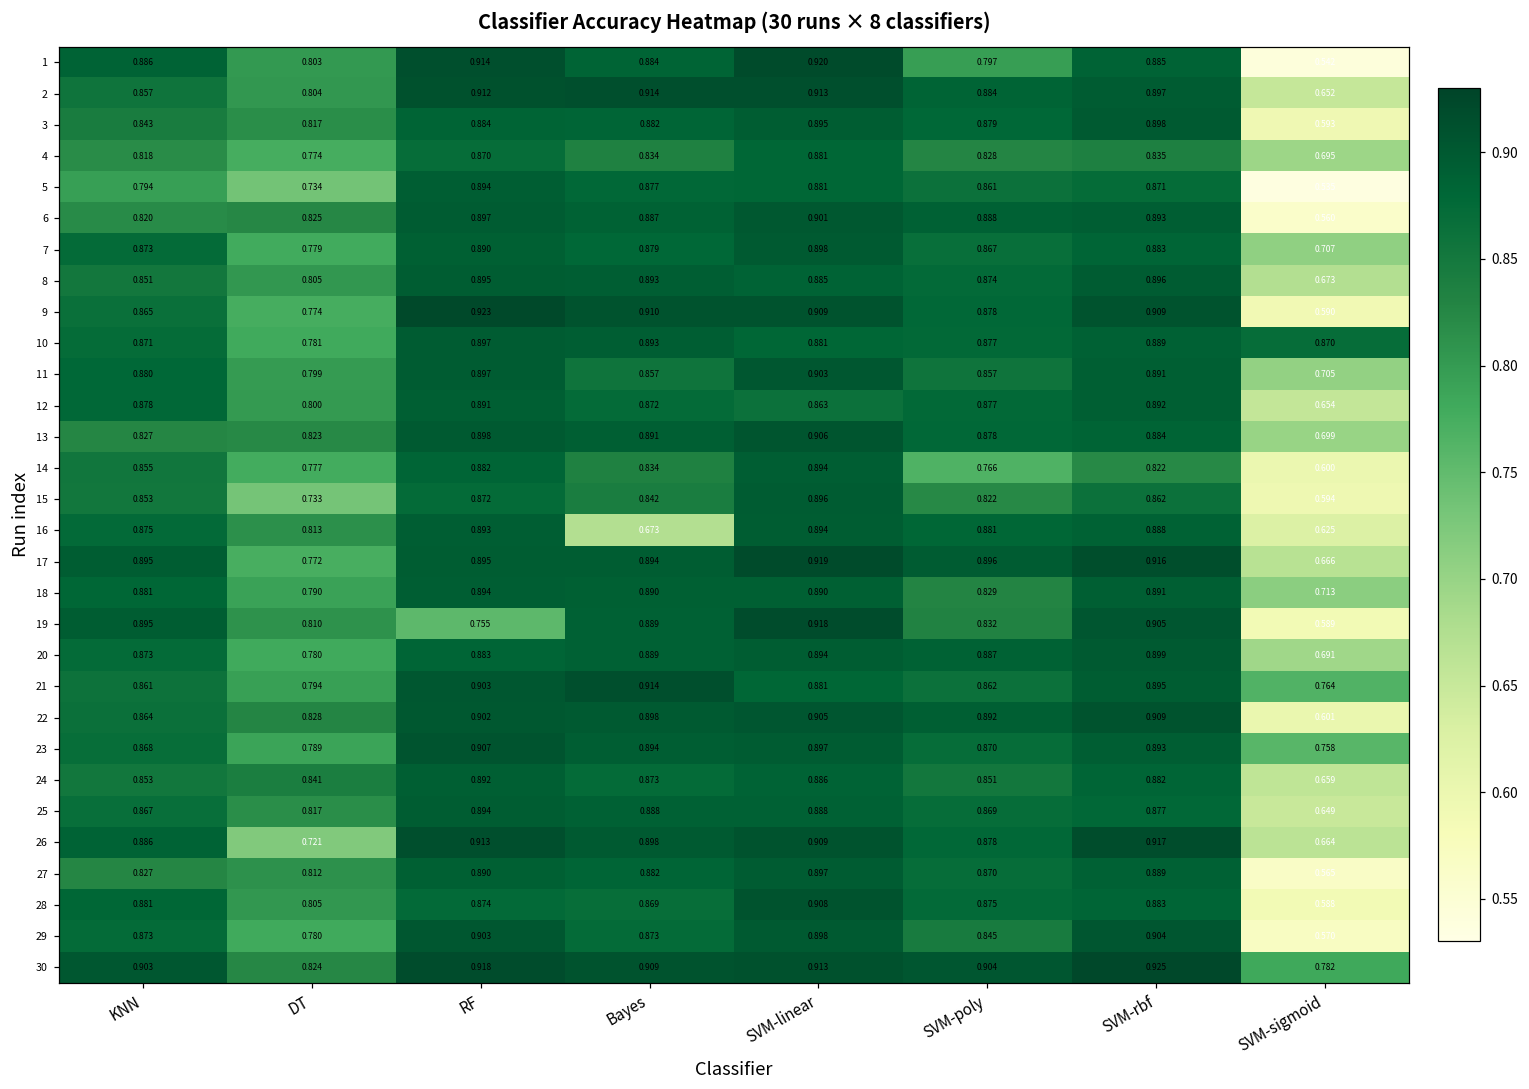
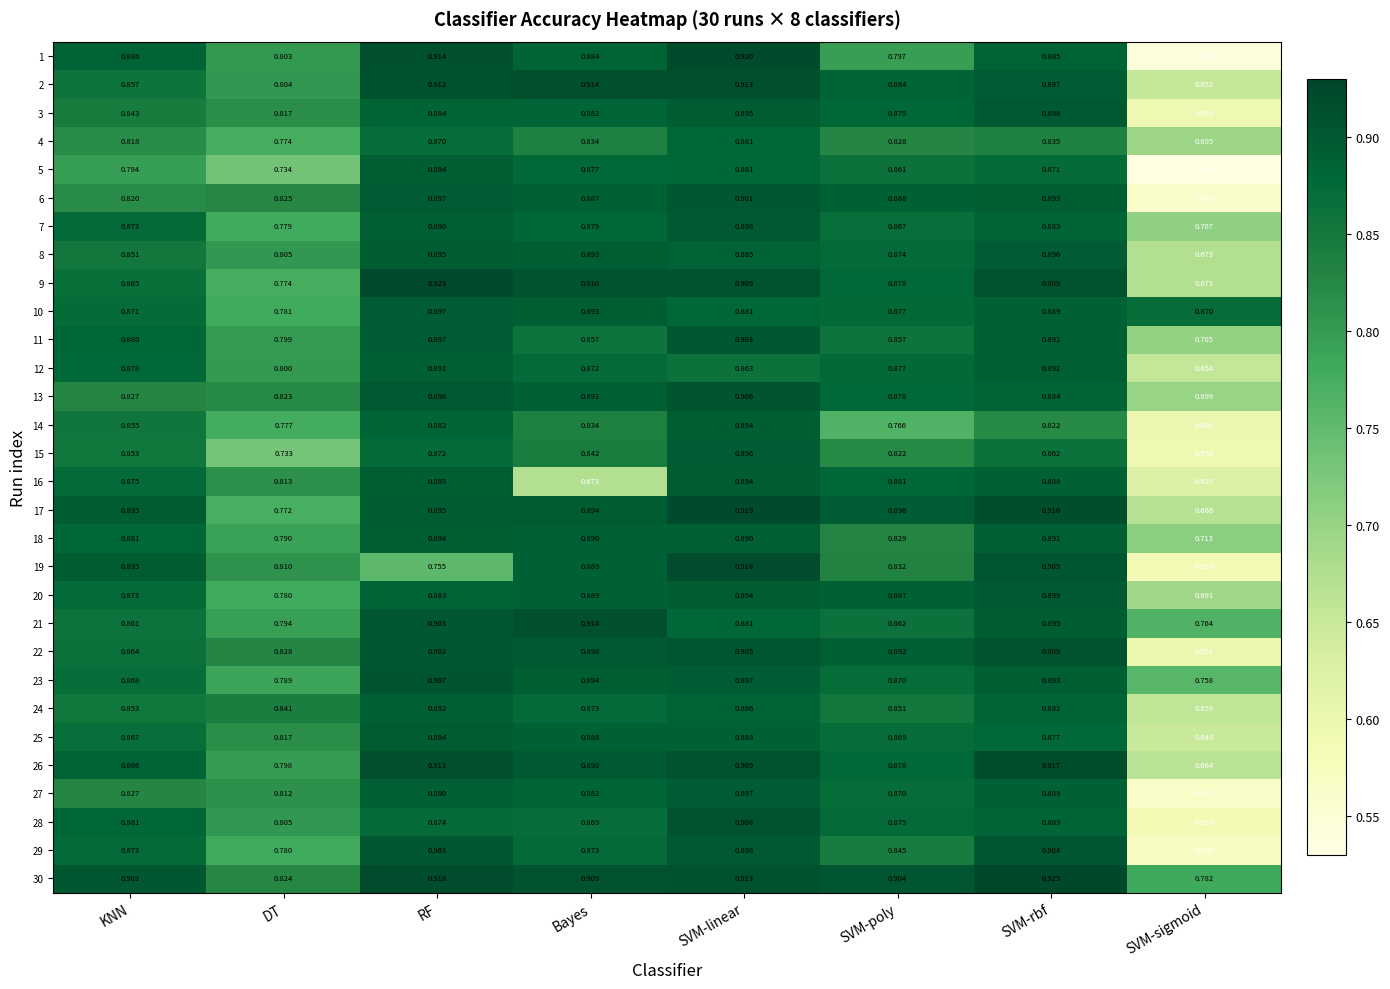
  {
    "9": {
      "KNN": 0.865,
      "DT": 0.774,
      "RF": 0.923,
      "Bayes": 0.910,
      "SVM-linear": 0.909,
      "SVM-poly": 0.878,
      "SVM-rbf": 0.909,
-     "SVM-sigmoid": 0.590
+     "SVM-sigmoid": 0.673
    },
    "26": {
      "KNN": 0.886,
-     "DT": 0.721,
+     "DT": 0.798,
      "RF": 0.913,
      "Bayes": 0.898,
      "SVM-linear": 0.909,
      "SVM-poly": 0.878,
      "SVM-rbf": 0.917,
      "SVM-sigmoid": 0.664
    }
  }
